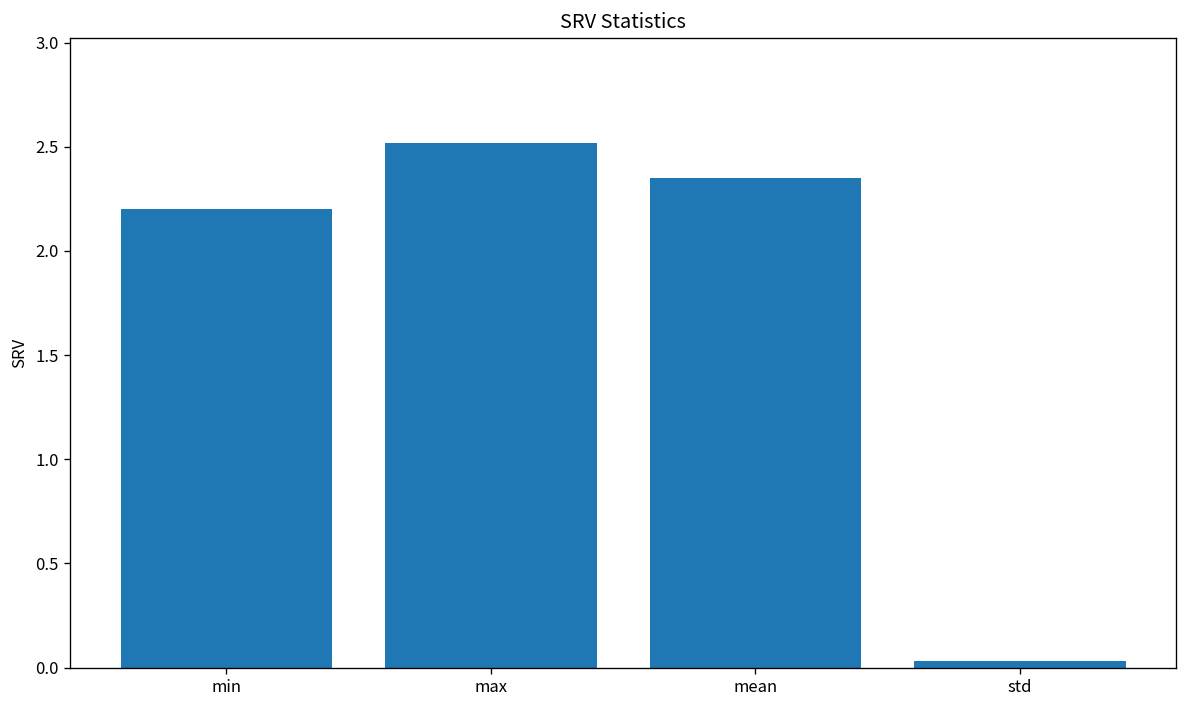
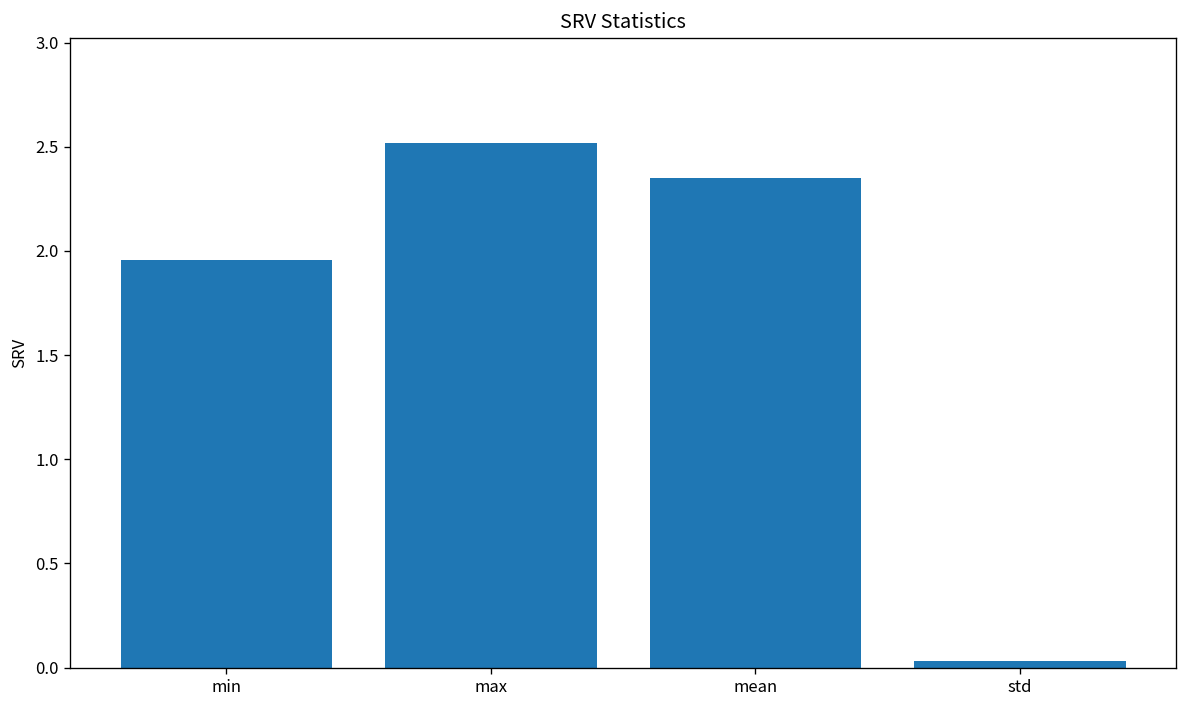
  {
-   "min": 2.20,
+   "min": 1.96,
    "max": 2.52,
    "mean": 2.35,
    "std": 0.03
  }
